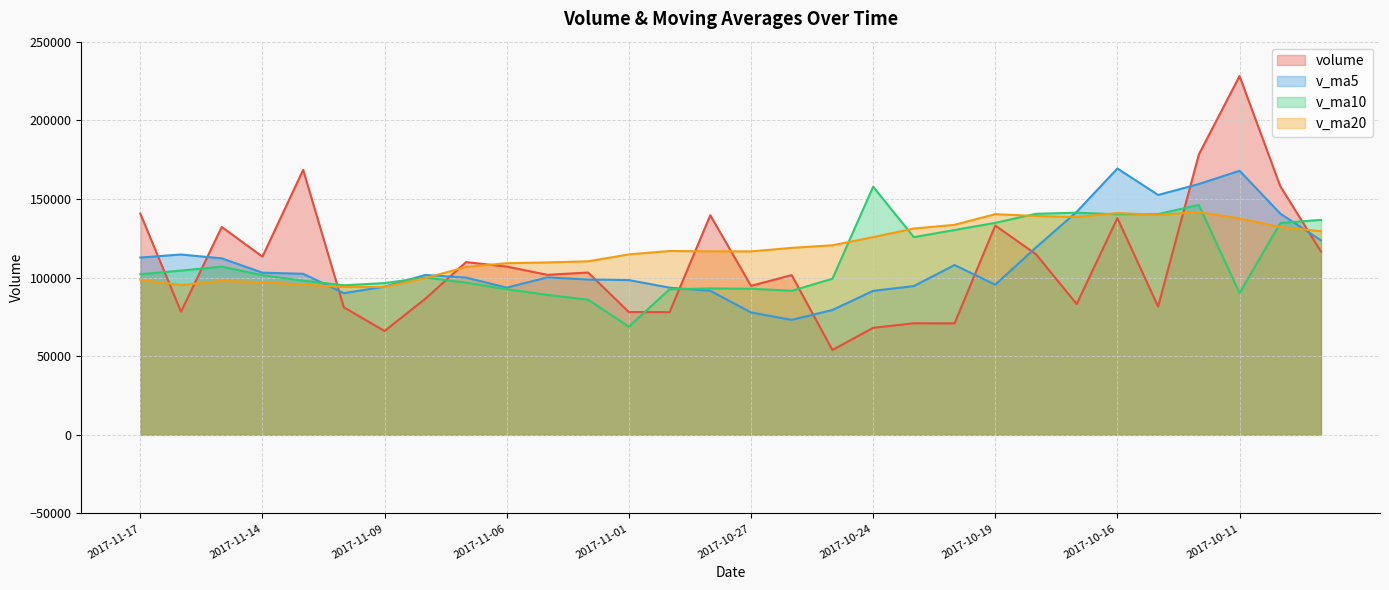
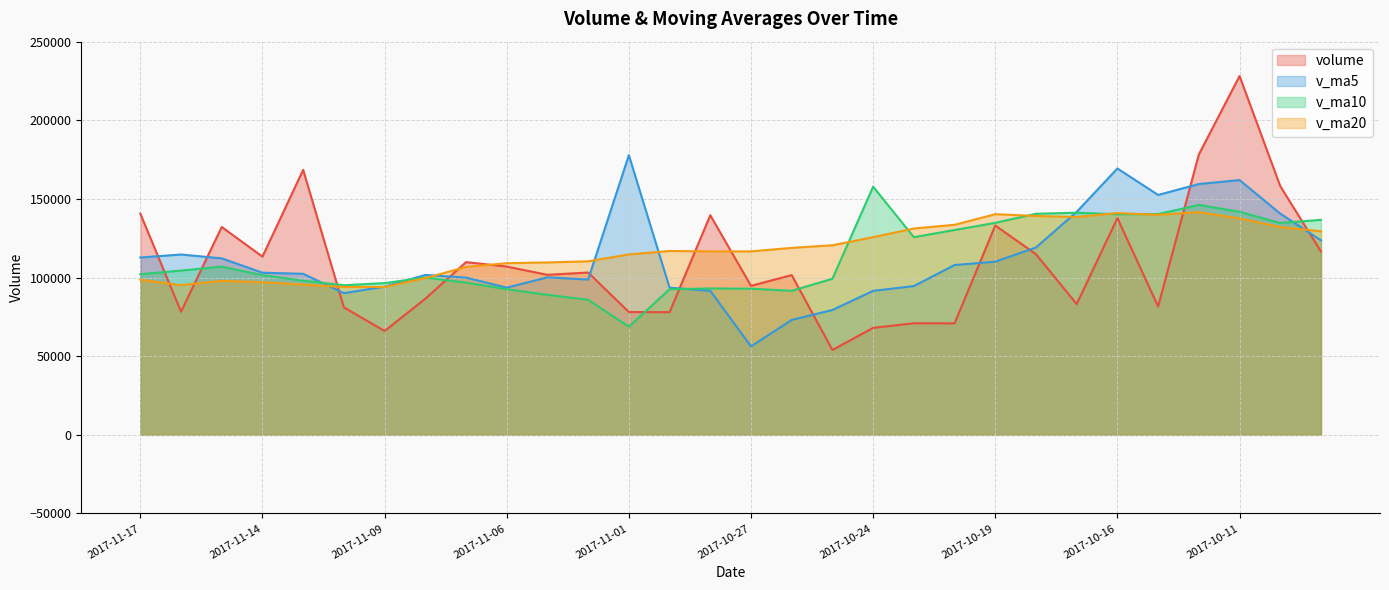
  {
    "v_ma5": {
      "2017-11-17": 113000,
-     "2017-11-01": 98000,
-     "2017-10-27": 78000,
+     "2017-11-01": 178000,
+     "2017-10-27": 56000,
      "2017-10-24": 92000,
-     "2017-10-19": 95000,
+     "2017-10-19": 110000,
      "2017-10-16": 169000,
-     "2017-10-11": 168000
+     "2017-10-11": 162000
    },
    "v_ma10": {
      "2017-11-17": 102000,
      "2017-11-09": 96000,
      "2017-11-01": 69000,
      "2017-10-27": 93000,
      "2017-10-24": 158000,
      "2017-10-19": 135000,
-     "2017-10-11": 90000
+     "2017-10-11": 142000
    }
  }
